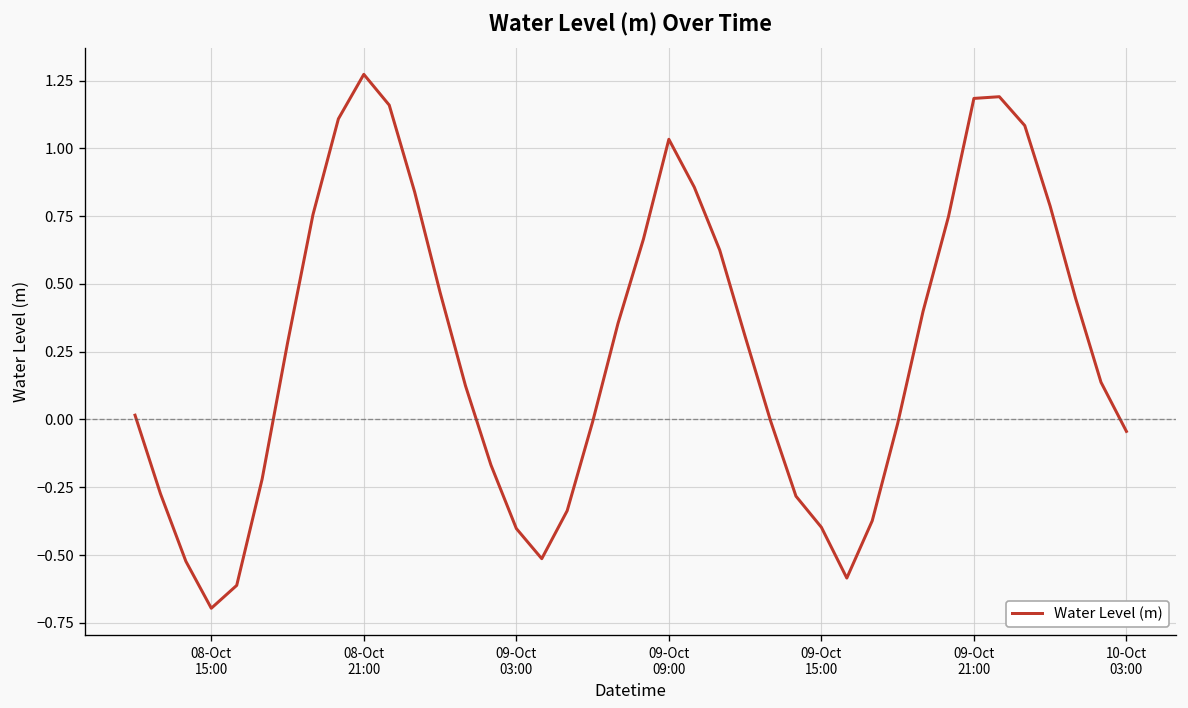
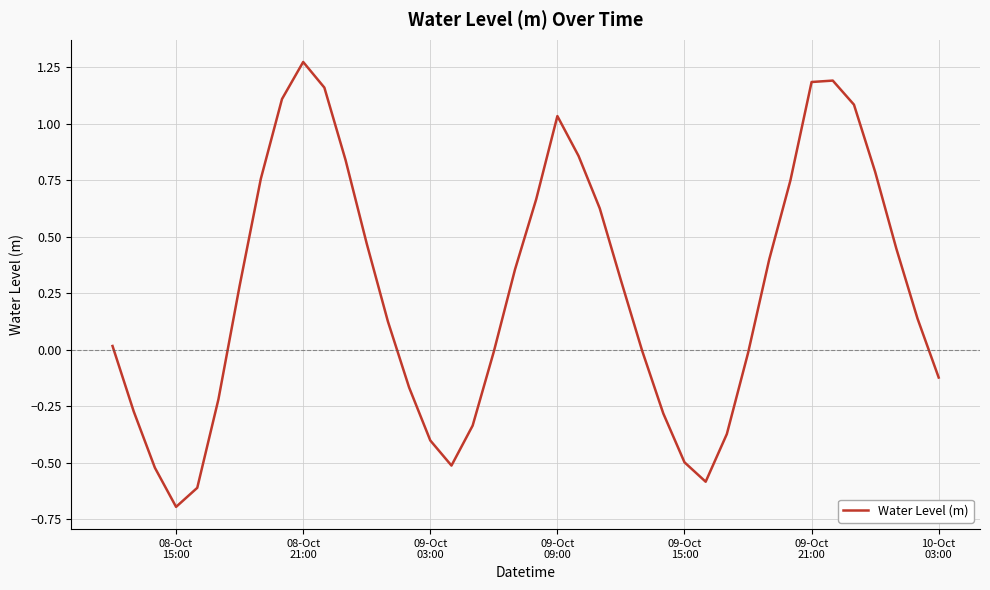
  {
    "08-Oct 15:00": -0.70,
    "08-Oct 21:00": 1.27,
    "09-Oct 03:00": -0.40,
    "09-Oct 09:00": 1.03,
-   "09-Oct 15:00": -0.40,
+   "09-Oct 15:00": -0.50,
    "09-Oct 21:00": 1.18,
-   "10-Oct 03:00": -0.04
+   "10-Oct 03:00": -0.12
  }
